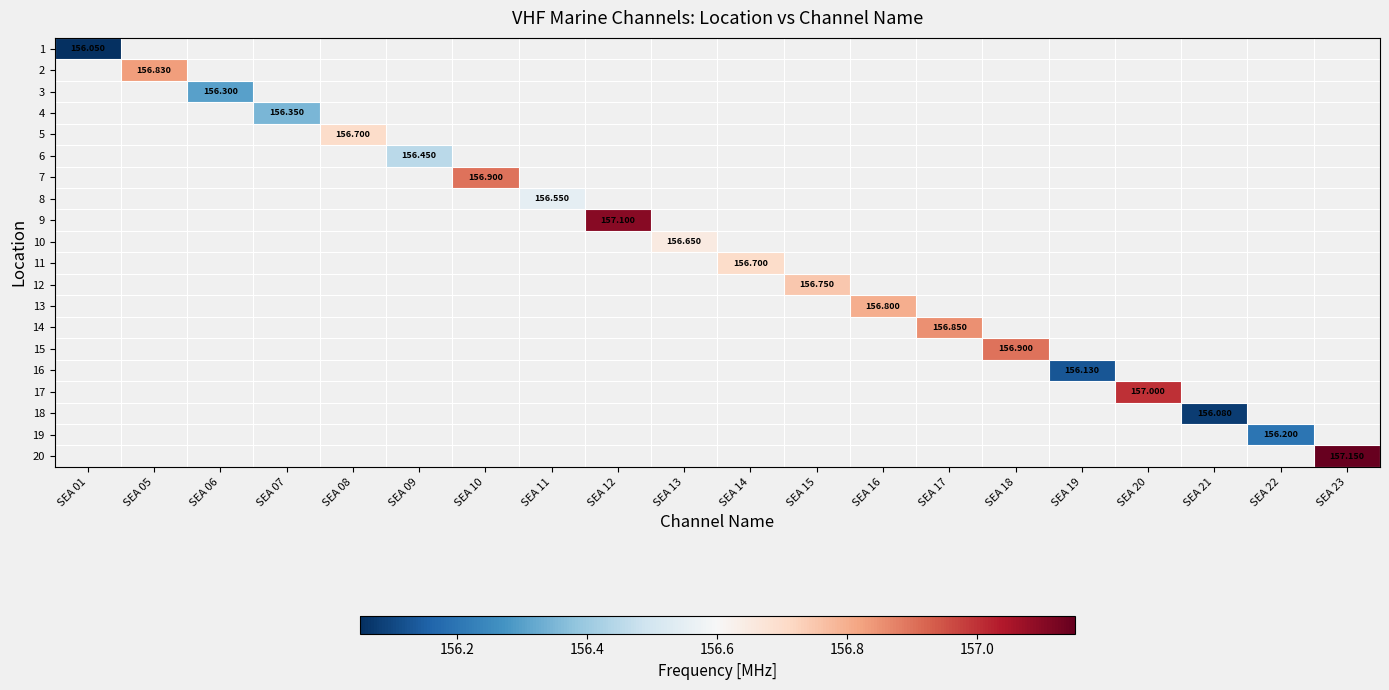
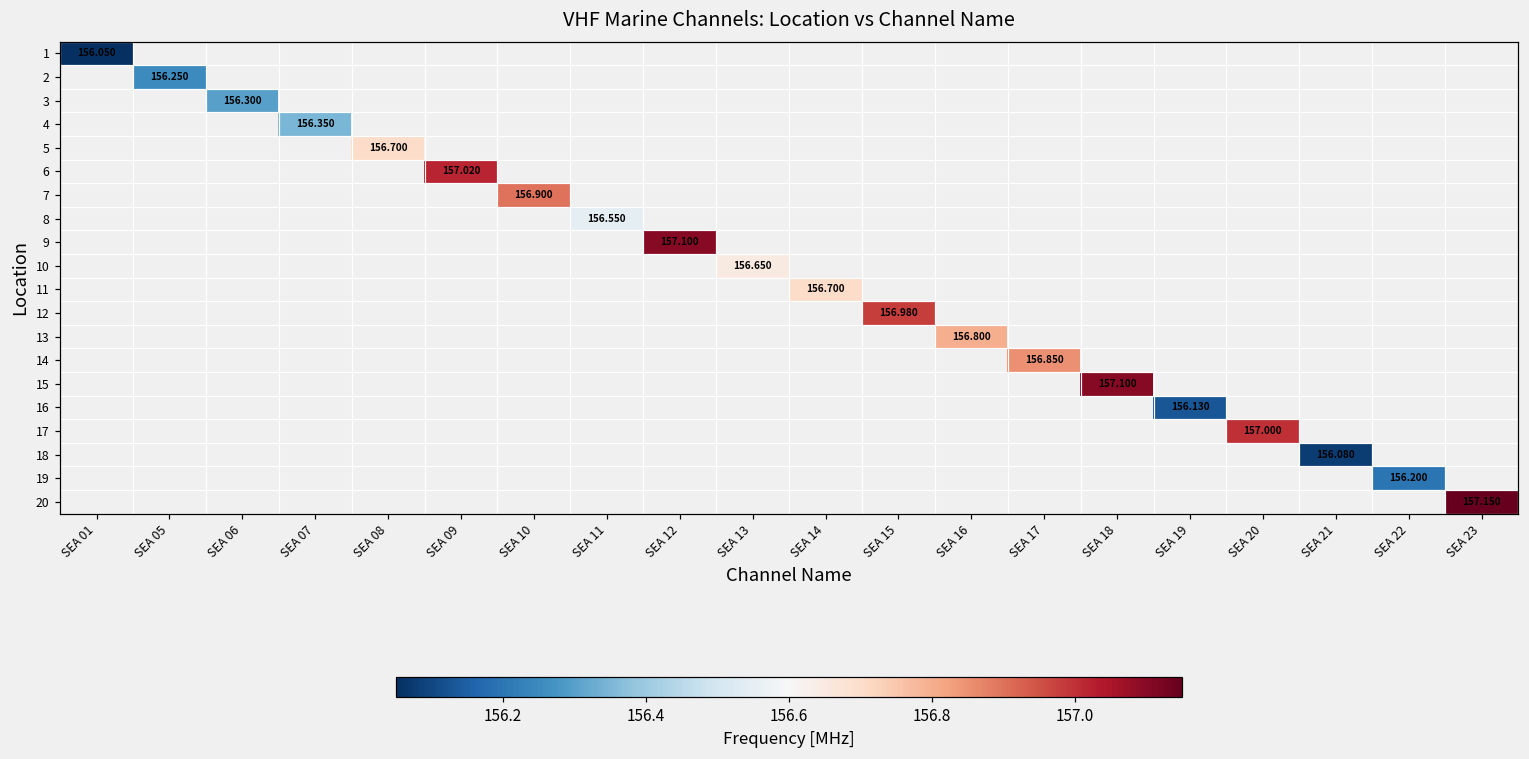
  {
    "1": {
      "SEA 01": 156.050
    },
    "2": {
-     "SEA 05": 156.830
+     "SEA 05": 156.250
    },
    "3": {
      "SEA 06": 156.300
    },
    "4": {
      "SEA 07": 156.350
    },
    "5": {
      "SEA 08": 156.700
    },
    "6": {
-     "SEA 09": 156.450
+     "SEA 09": 157.020
    },
    "7": {
      "SEA 10": 156.900
    },
    "8": {
      "SEA 11": 156.550
    },
    "9": {
      "SEA 12": 157.100
    },
    "10": {
      "SEA 13": 156.650
    },
    "11": {
      "SEA 14": 156.700
    },
    "12": {
-     "SEA 15": 156.750
+     "SEA 15": 156.980
    },
    "13": {
      "SEA 16": 156.800
    },
    "14": {
      "SEA 17": 156.850
    },
    "15": {
-     "SEA 18": 156.900
+     "SEA 18": 157.100
    },
    "16": {
      "SEA 19": 156.130
    },
    "17": {
      "SEA 20": 157.000
    },
    "18": {
      "SEA 21": 156.080
    },
    "19": {
      "SEA 22": 156.200
    },
    "20": {
      "SEA 23": 157.150
    }
  }
